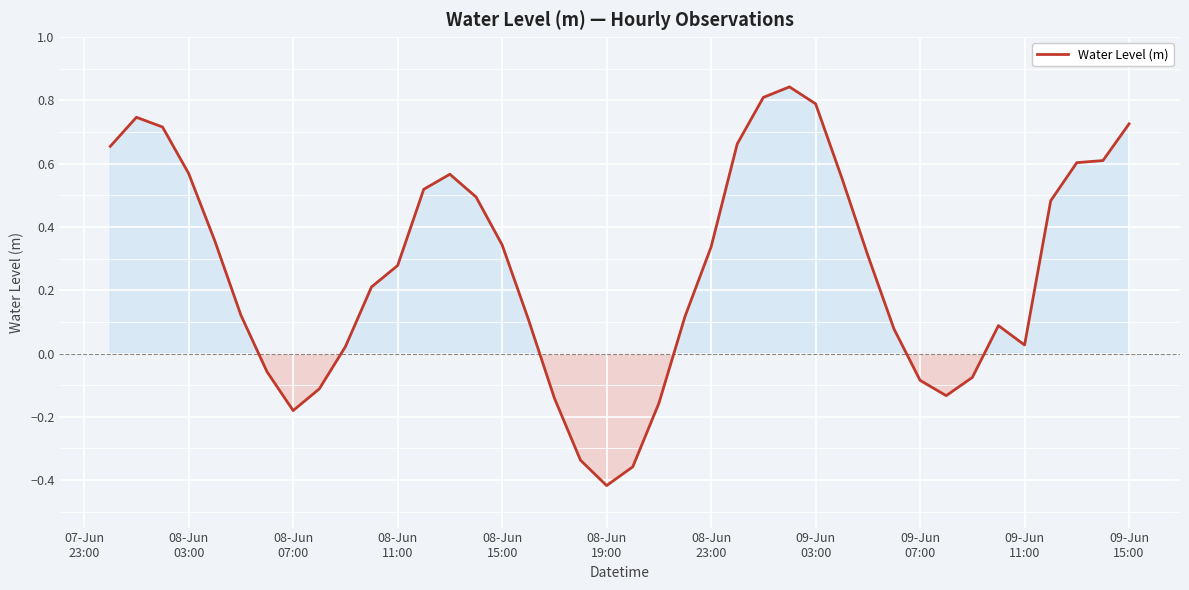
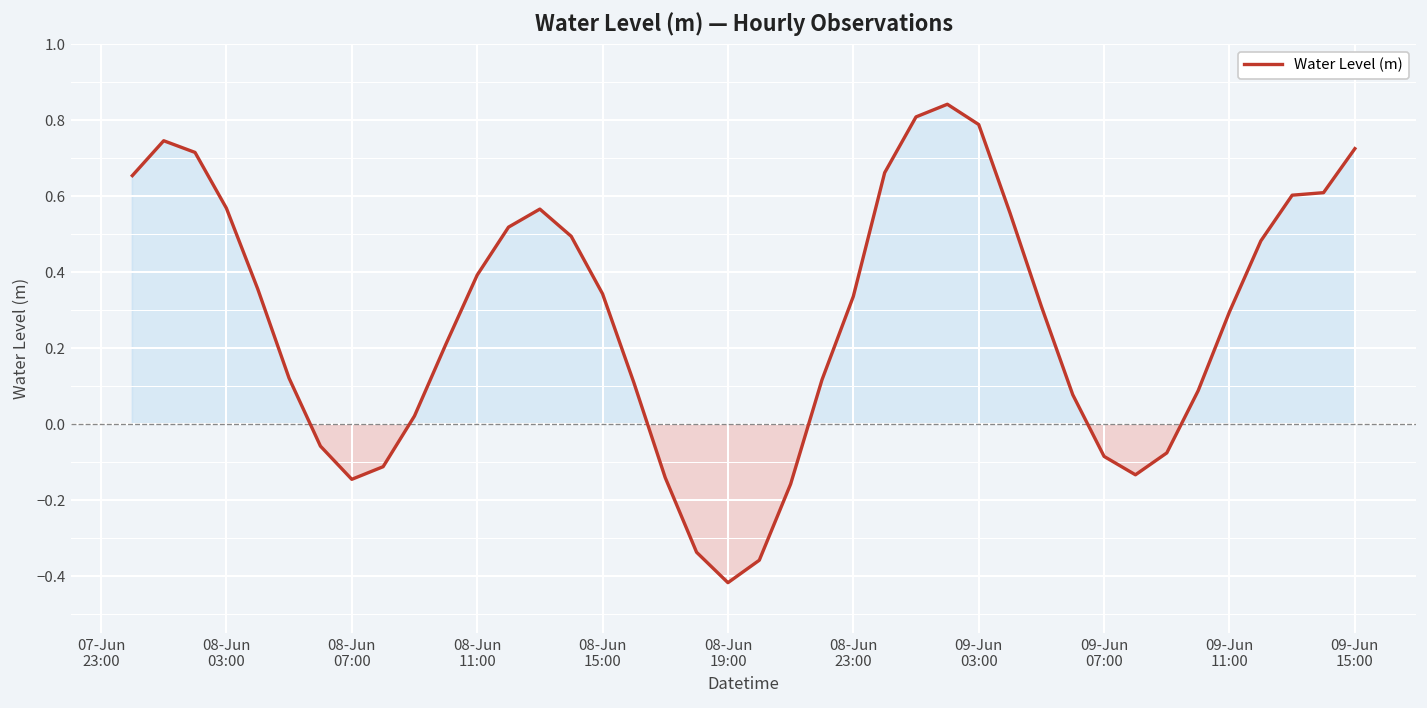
  {
    "08-Jun 03:00": 0.57,
-   "08-Jun 07:00": -0.18,
-   "08-Jun 11:00": 0.28,
+   "08-Jun 07:00": -0.15,
+   "08-Jun 11:00": 0.39,
    "08-Jun 15:00": 0.34,
    "08-Jun 19:00": -0.42,
    "08-Jun 23:00": 0.34,
    "09-Jun 03:00": 0.79,
    "09-Jun 07:00": -0.08,
-   "09-Jun 11:00": 0.03,
+   "09-Jun 11:00": 0.30,
    "09-Jun 15:00": 0.73
  }
